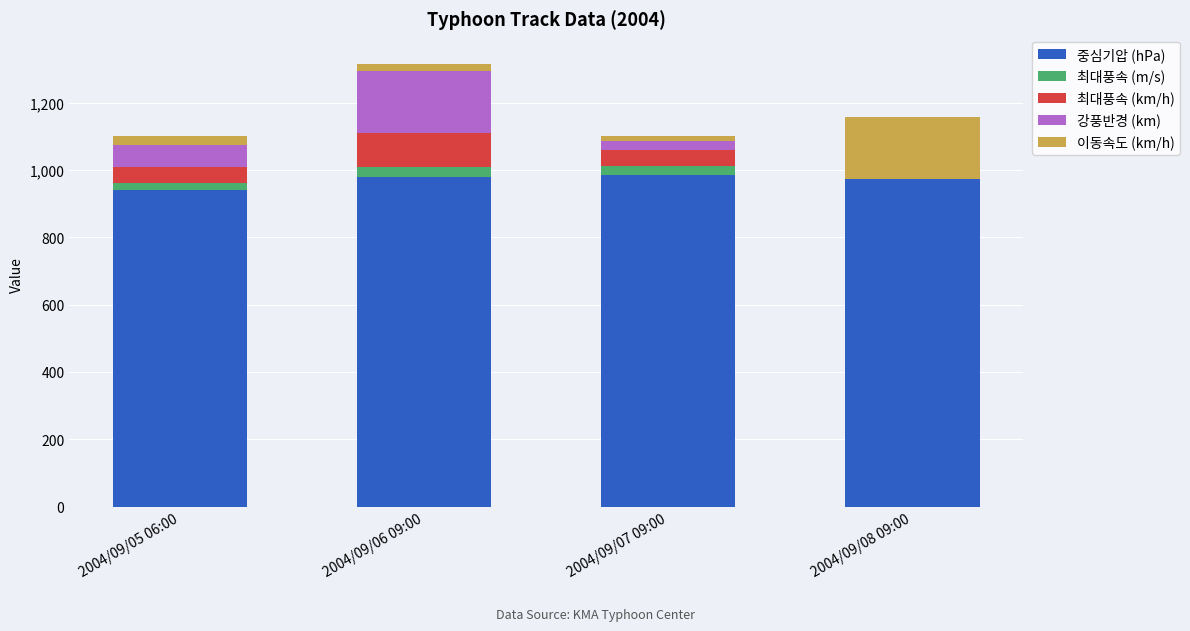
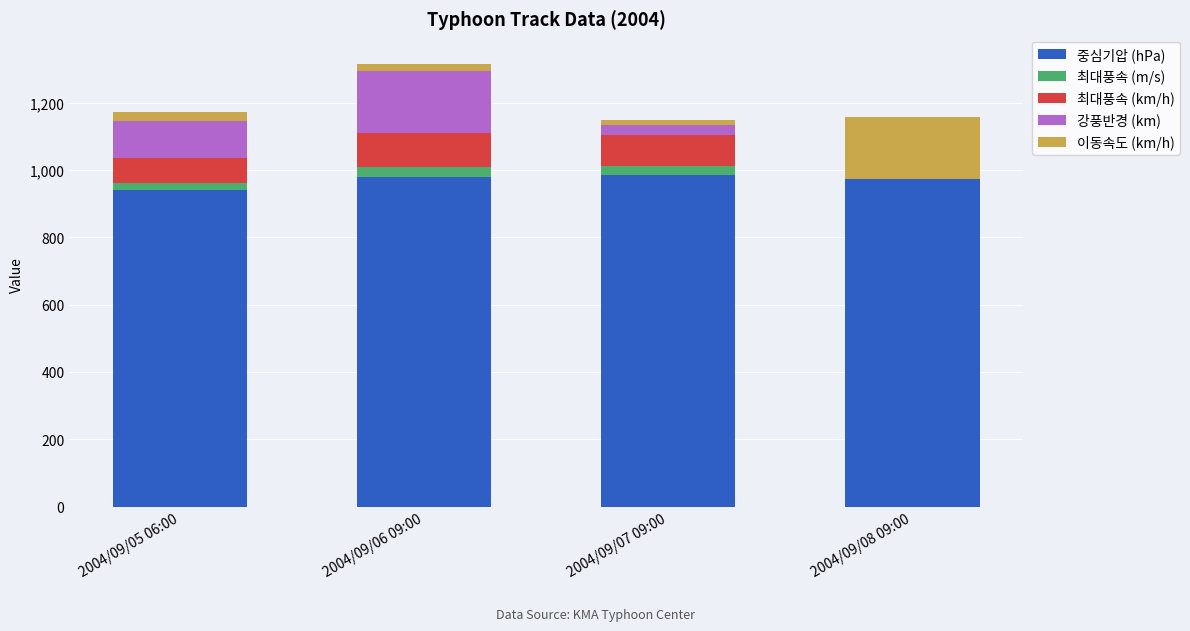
  {
    "중심기압 (hPa)": {
      "2004/09/05 06:00": 940,
      "2004/09/06 09:00": 980,
      "2004/09/07 09:00": 990,
      "2004/09/08 09:00": 980
    },
    "최대풍속 (m/s)": {
      "2004/09/05 06:00": 20,
      "2004/09/06 09:00": 30,
      "2004/09/07 09:00": 30,
      "2004/09/08 09:00": 0
    },
    "최대풍속 (km/h)": {
-     "2004/09/05 06:00": 50,
+     "2004/09/05 06:00": 80,
      "2004/09/06 09:00": 100,
-     "2004/09/07 09:00": 50,
+     "2004/09/07 09:00": 90,
      "2004/09/08 09:00": 0
    },
    "강풍반경 (km)": {
-     "2004/09/05 06:00": 70,
+     "2004/09/05 06:00": 110,
      "2004/09/06 09:00": 190,
      "2004/09/07 09:00": 30,
      "2004/09/08 09:00": 0
    },
    "이동속도 (km/h)": {
      "2004/09/05 06:00": 30,
      "2004/09/06 09:00": 20,
      "2004/09/07 09:00": 20,
      "2004/09/08 09:00": 180
    }
  }
